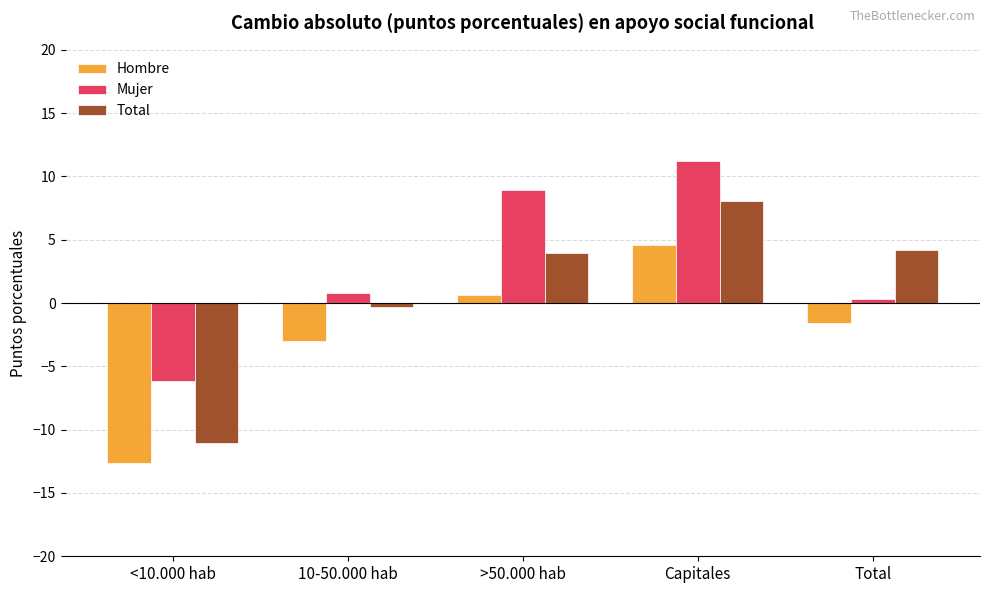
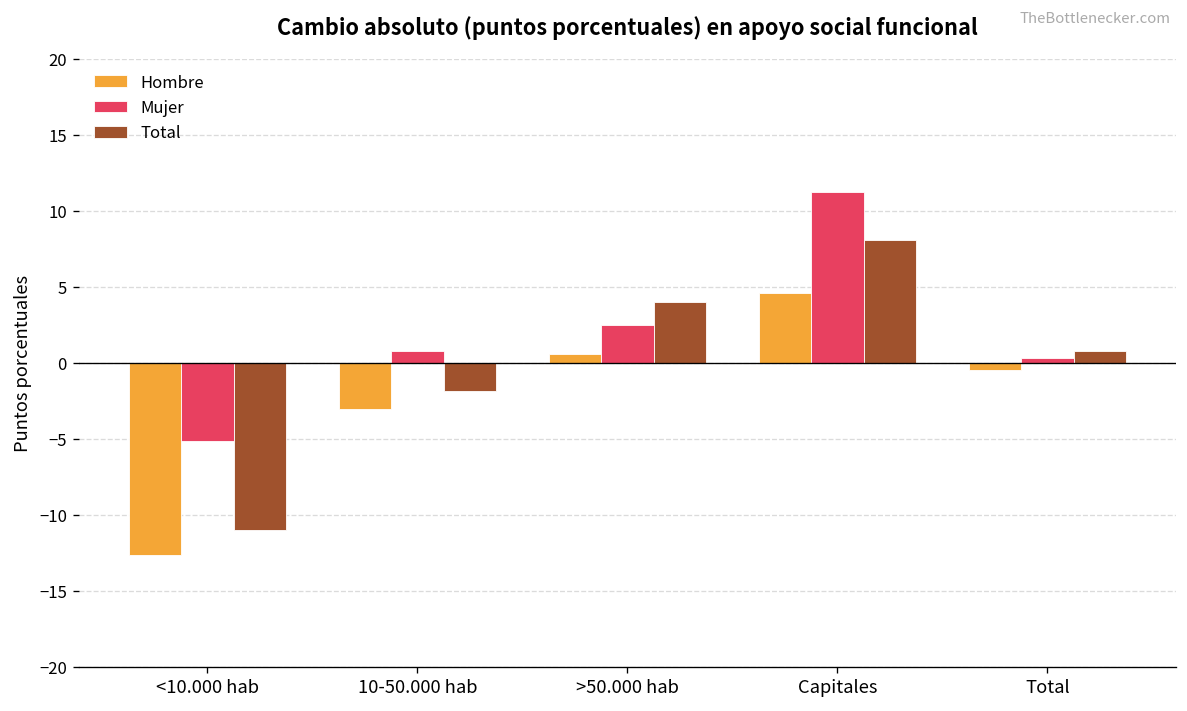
  {
    "Hombre": {
      "<10.000 hab": -12.6,
      "10-50.000 hab": -3.0,
      ">50.000 hab": 0.6,
      "Capitales": 4.6,
-     "Total": -1.6
+     "Total": -0.5
    },
    "Mujer": {
-     "<10.000 hab": -6.1,
+     "<10.000 hab": -5.1,
      "10-50.000 hab": 0.8,
-     ">50.000 hab": 8.9,
+     ">50.000 hab": 2.5,
      "Capitales": 11.3,
      "Total": 0.3
    },
    "Total": {
      "<10.000 hab": -11.0,
-     "10-50.000 hab": -0.3,
+     "10-50.000 hab": -1.9,
      ">50.000 hab": 4.0,
      "Capitales": 8.1,
-     "Total": 4.2
+     "Total": 0.8
    }
  }
